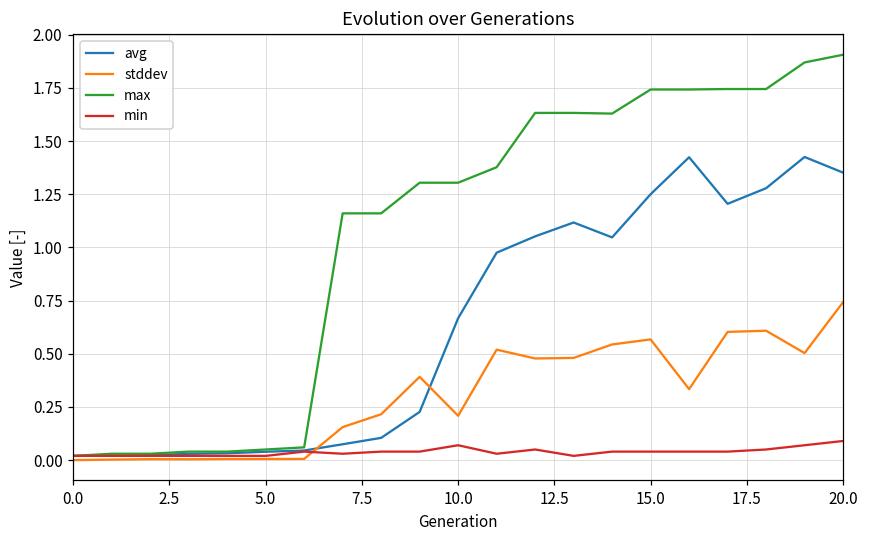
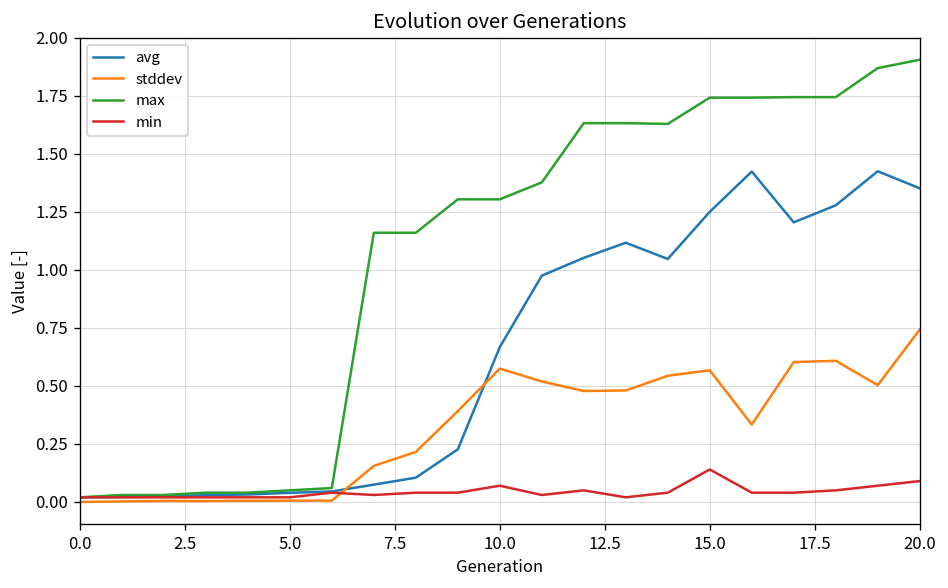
  {
    "avg": {
      "10.0": 0.67,
      "15.0": 1.25,
      "20.0": 1.35
    },
    "stddev": {
      "0.0": 0.00,
      "5.0": 0.01,
-     "10.0": 0.21,
+     "10.0": 0.57,
      "15.0": 0.57,
      "20.0": 0.74
    },
    "max": {
      "10.0": 1.30,
      "15.0": 1.74,
      "20.0": 1.91
    },
    "min": {
      "5.0": 0.02,
      "10.0": 0.07,
-     "15.0": 0.04,
+     "15.0": 0.14,
      "20.0": 0.09
    }
  }
